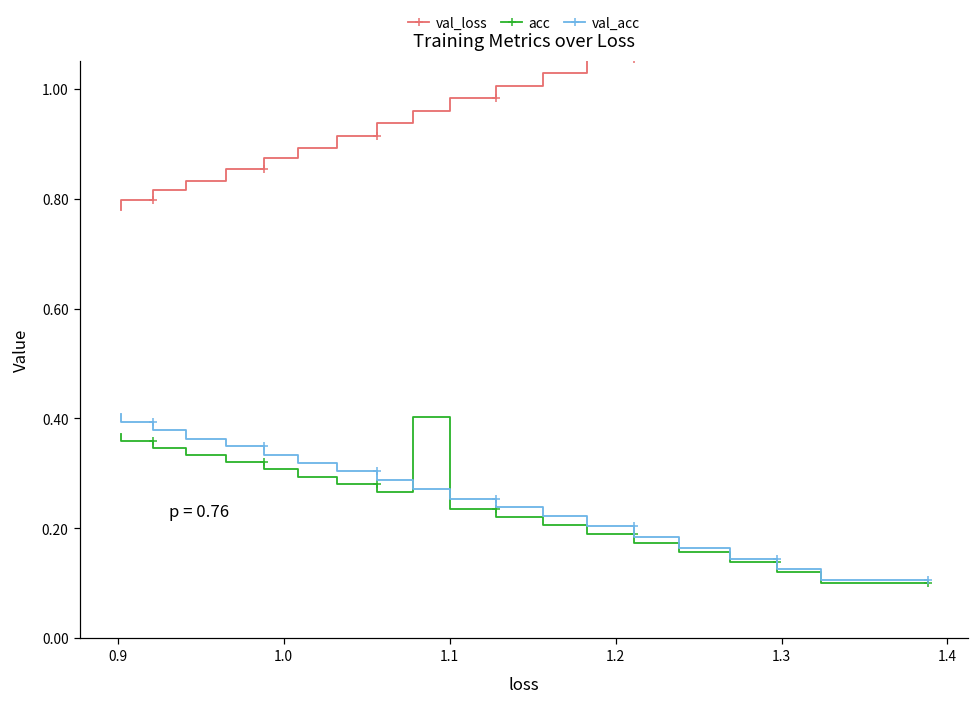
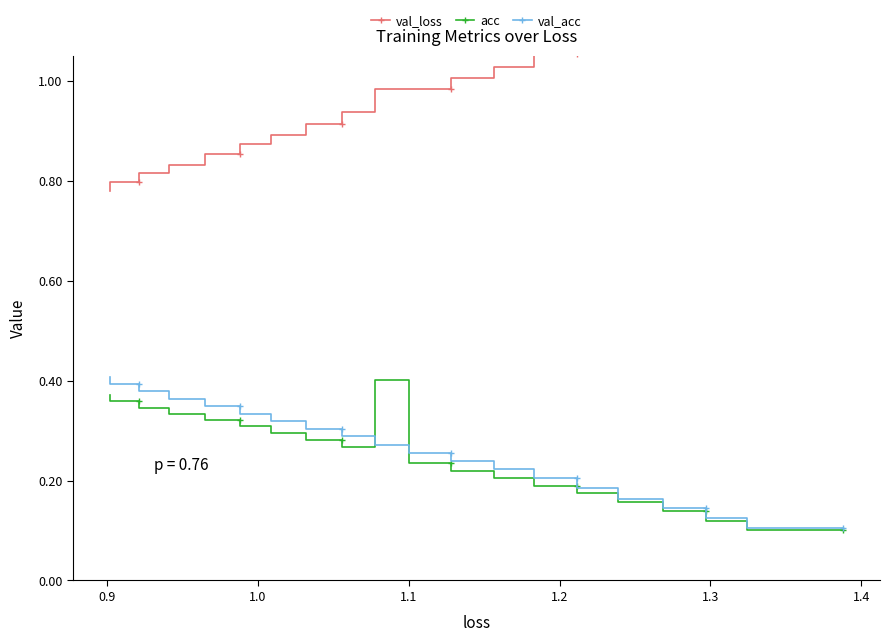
  {
    "val_loss": {
-     "1.1": 0.96
+     "1.1": 0.98
    },
    "acc": {
      "1.1": 0.40
    },
    "val_acc": {
      "1.1": 0.27
    }
  }
